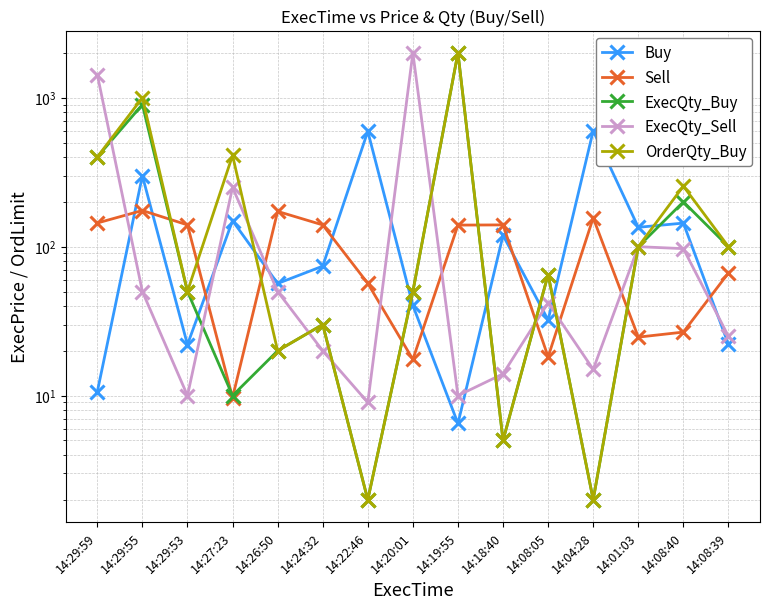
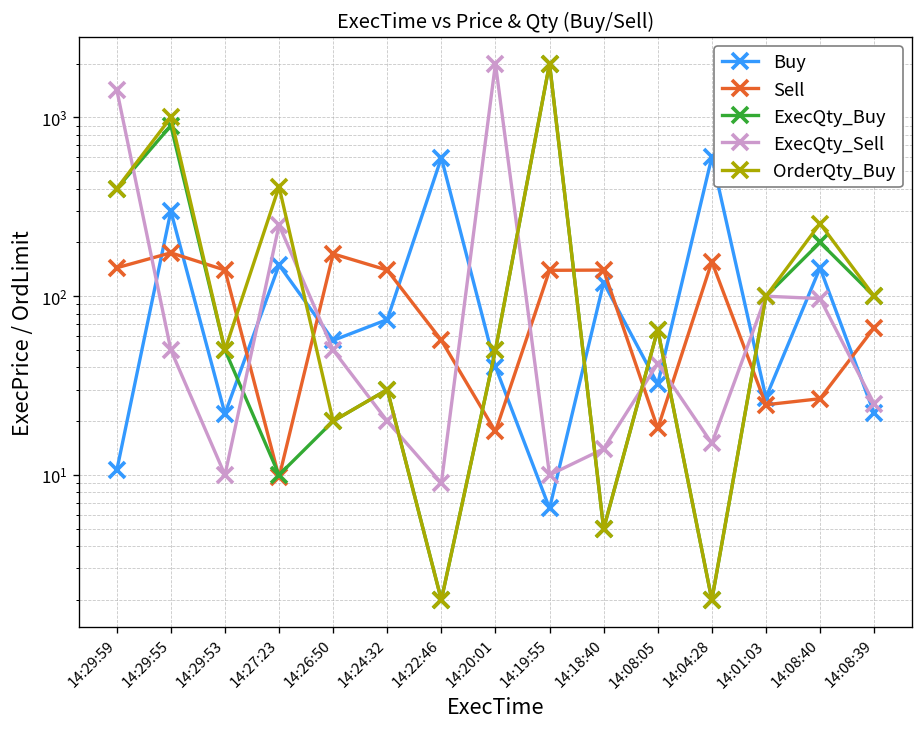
  {
    "Buy": {
      "14:29:59": 11,
      "14:29:55": 300,
      "14:29:53": 22,
      "14:27:23": 150,
      "14:26:50": 57,
      "14:24:32": 70,
      "14:22:46": 600,
      "14:20:01": 40,
      "14:19:55": 7,
      "14:18:40": 120,
      "14:08:05": 32,
      "14:04:28": 600,
-     "14:01:03": 130,
+     "14:01:03": 27,
      "14:08:40": 140,
      "14:08:39": 22
    },
    "Sell": {
      "14:29:59": 140,
      "14:29:55": 170,
      "14:29:53": 140,
      "14:26:50": 170,
      "14:24:32": 140,
      "14:22:46": 57,
      "14:20:01": 18,
      "14:19:55": 140,
      "14:18:40": 140,
      "14:08:05": 18,
      "14:04:28": 160,
      "14:01:03": 25,
      "14:08:40": 27,
      "14:08:39": 70
    },
    "ExecQty_Buy": {
      "14:29:55": 900,
      "14:08:40": 200
    },
    "ExecQty_Sell": {
      "14:29:59": 1400,
      "14:29:55": 50,
      "14:29:53": 10,
      "14:27:23": 250,
      "14:26:50": 50,
      "14:24:32": 20,
      "14:22:46": 9,
      "14:20:01": 2000,
      "14:19:55": 10,
      "14:18:40": 14,
      "14:08:05": 42,
      "14:04:28": 15,
      "14:08:40": 100,
      "14:08:39": 25
    },
    "OrderQty_Buy": {
      "14:29:55": 1000,
      "14:27:23": 410,
      "14:08:40": 260
    }
  }
